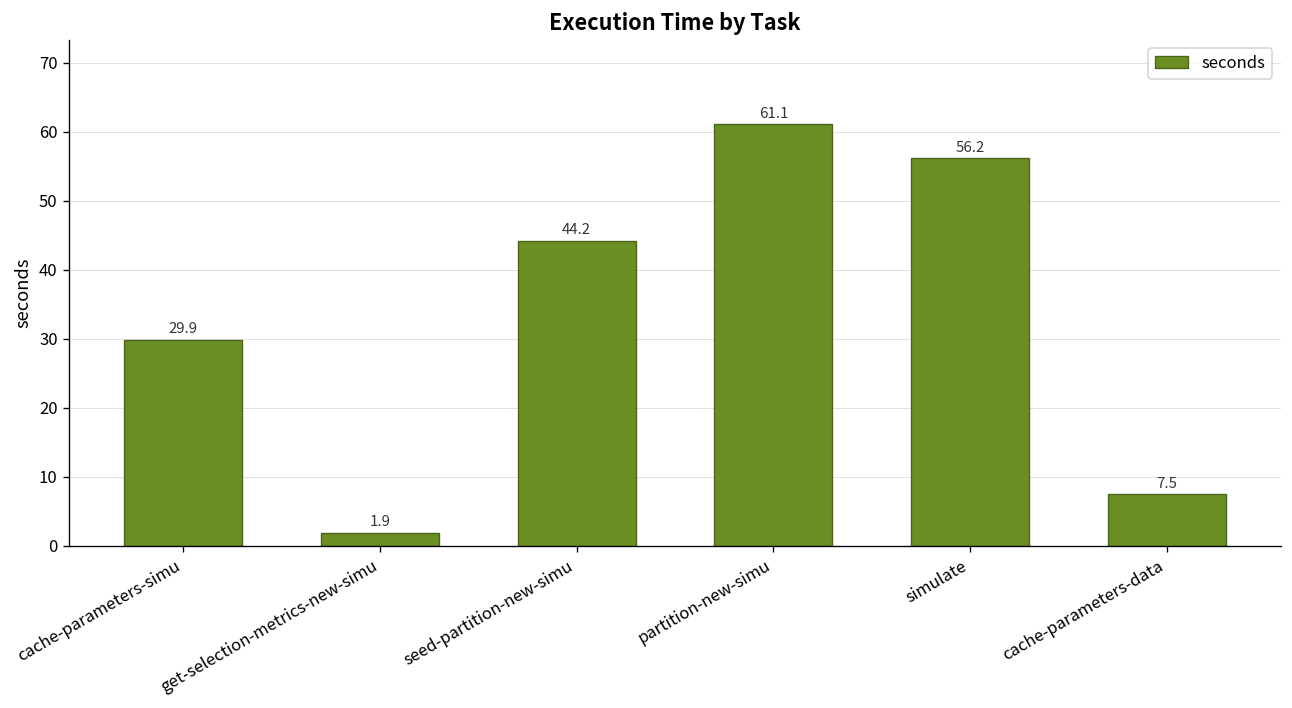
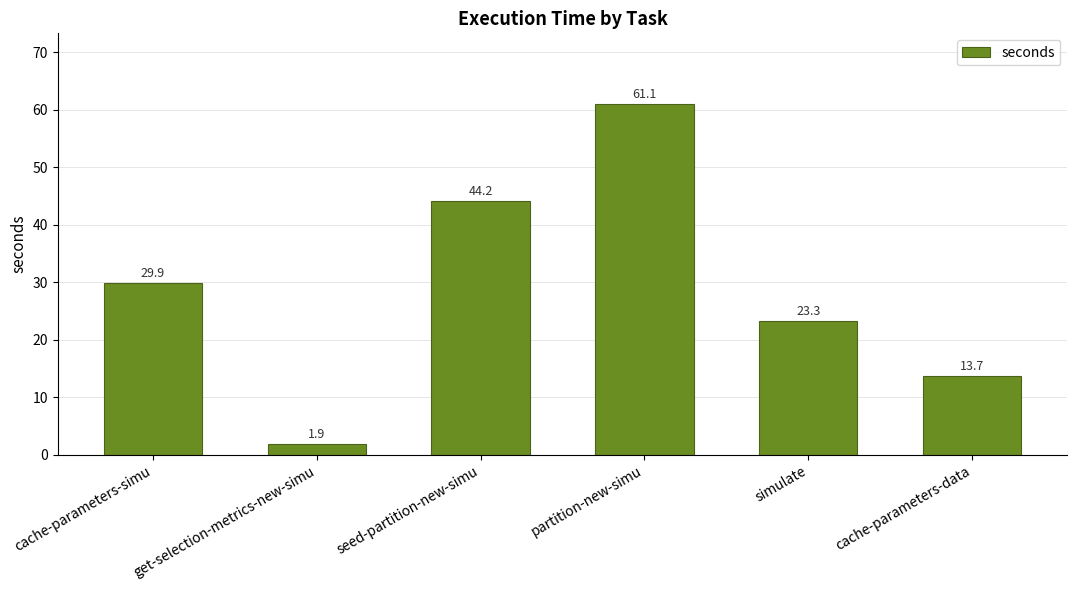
  {
    "cache-parameters-simu": 29.9,
    "get-selection-metrics-new-simu": 1.9,
    "seed-partition-new-simu": 44.2,
    "partition-new-simu": 61.1,
-   "simulate": 56.2,
-   "cache-parameters-data": 7.5
+   "simulate": 23.3,
+   "cache-parameters-data": 13.7
  }
